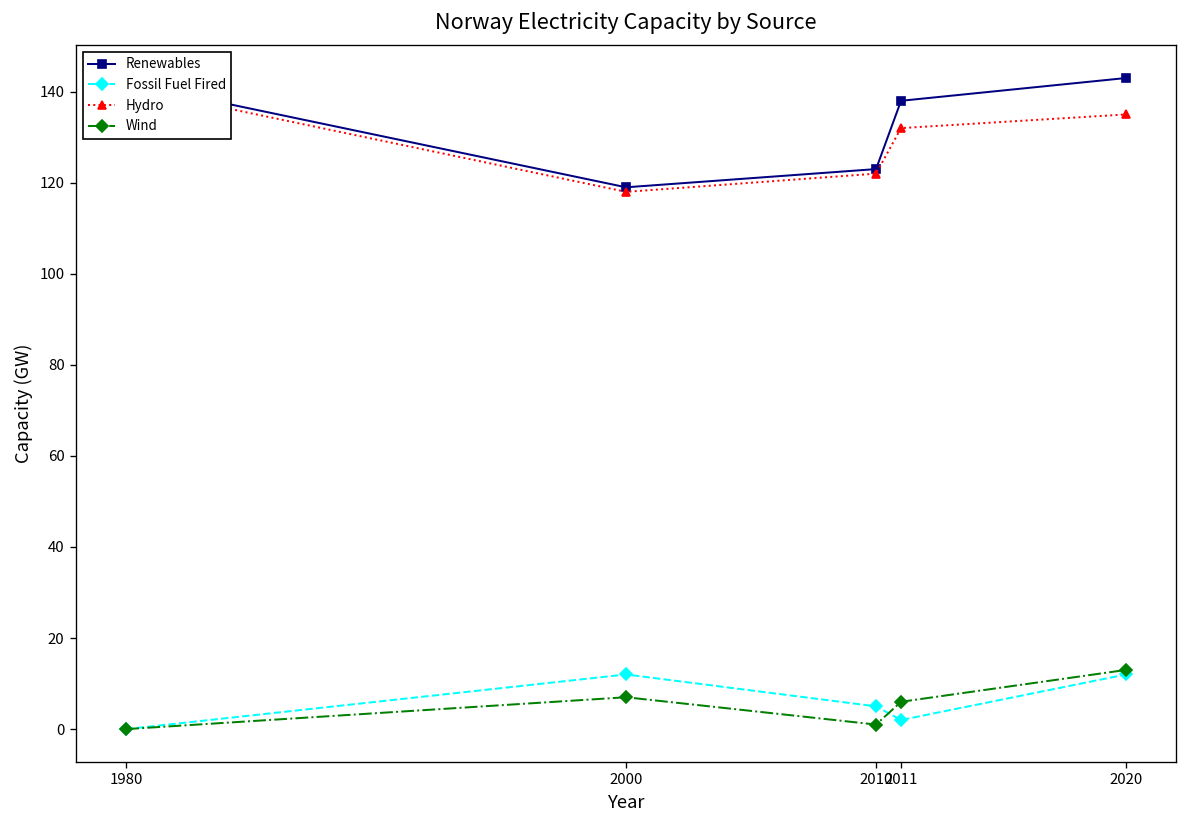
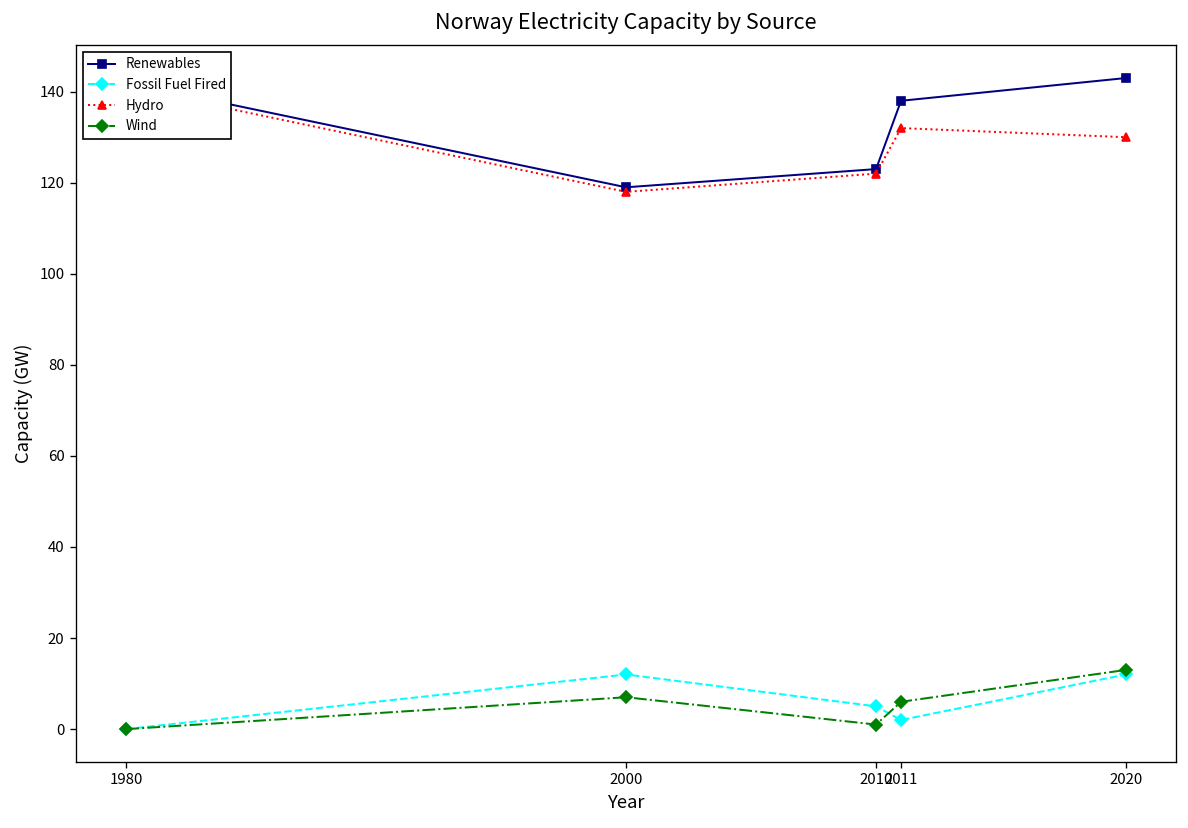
  {
    "Renewables": {
      "2000": 119,
      "2020": 143
    },
    "Fossil Fuel Fired": {
      "2000": 12,
      "2020": 12
    },
    "Hydro": {
      "2000": 118,
-     "2020": 135
+     "2020": 130
    },
    "Wind": {
      "2000": 7,
      "2020": 13
    }
  }
